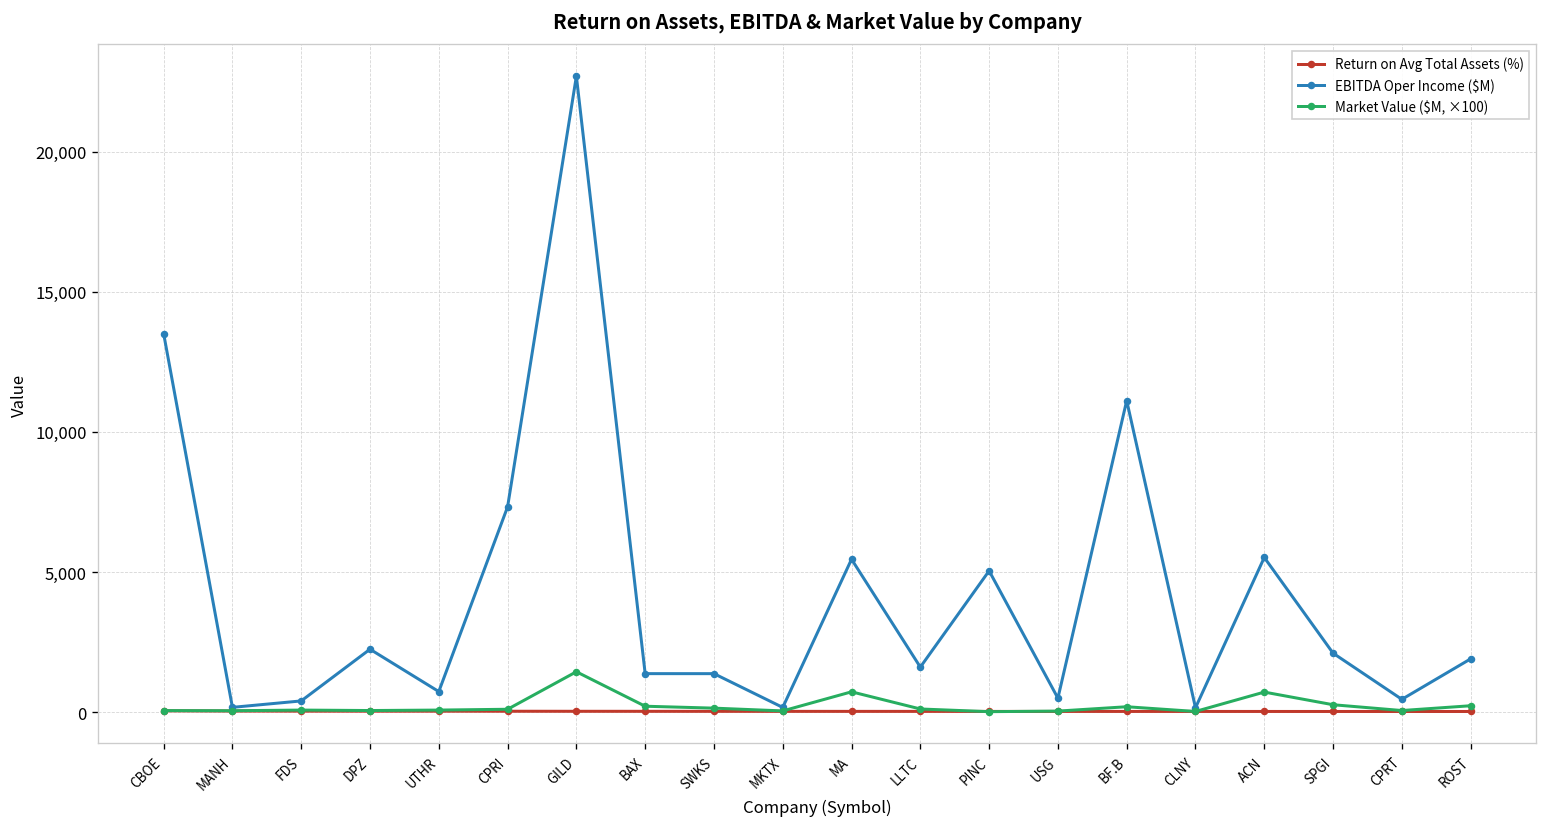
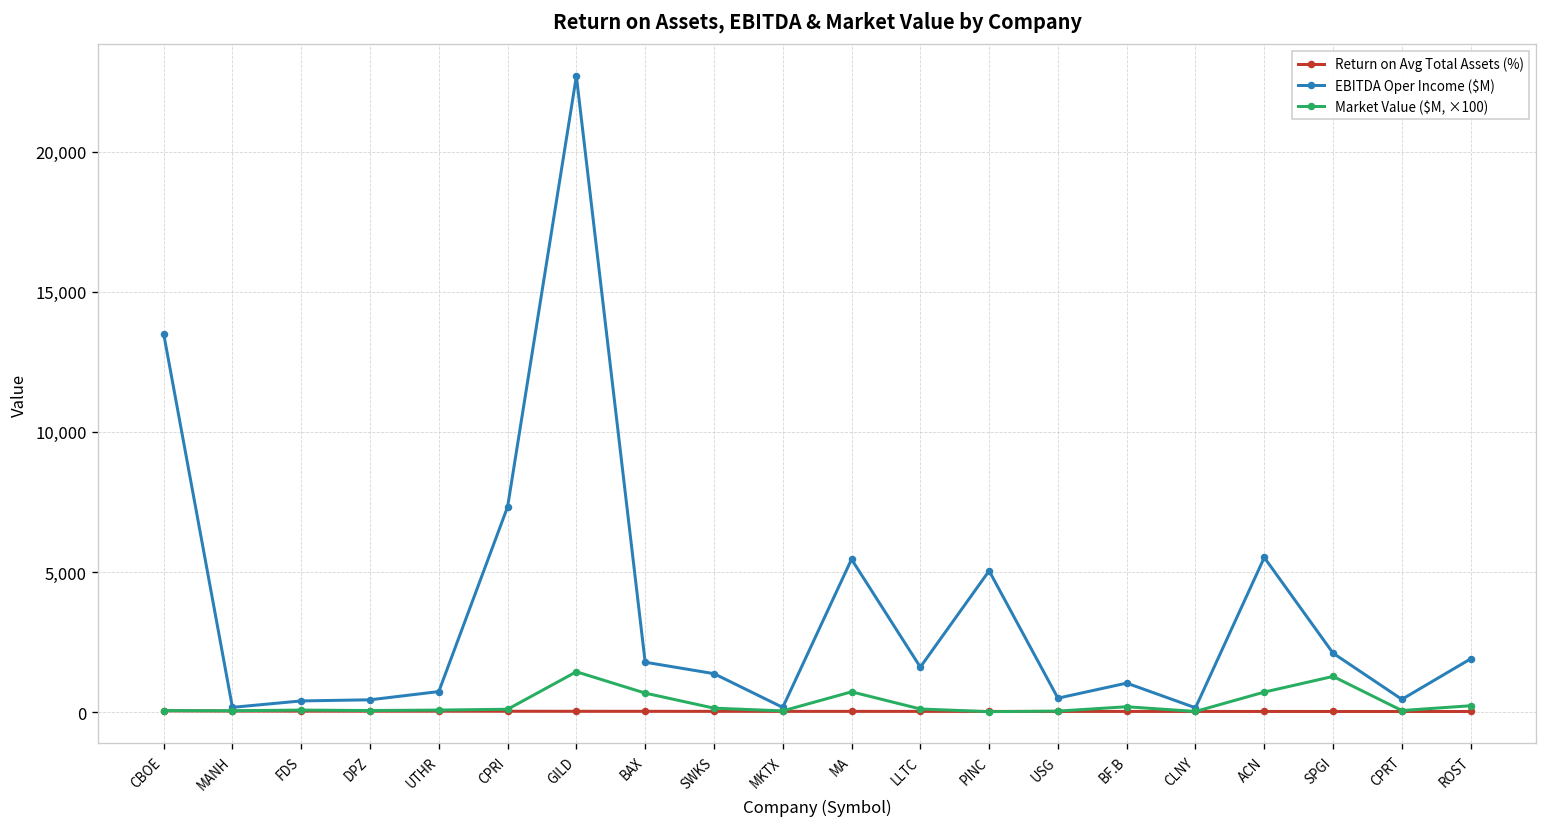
  {
    "Return on Avg Total Assets (%)": {
      "GILD": "0",
      "BAX": "0",
      "SWKS": "0",
      "MA": "0",
      "BF.B": "0",
      "ACN": "0",
      "SPGI": "0",
      "ROST": "0"
    },
    "EBITDA Oper Income ($M)": {
      "CBOE": "13,500",
      "MANH": "200",
      "FDS": "400",
-     "DPZ": "2,200",
+     "DPZ": "400",
      "UTHR": "700",
      "CPRI": "7,300",
      "GILD": "22,700",
-     "BAX": "1,400",
+     "BAX": "1,800",
      "SWKS": "1,400",
      "MKTX": "200",
      "MA": "5,500",
      "LLTC": "1,600",
      "PINC": "5,000",
      "USG": "500",
-     "BF.B": "11,100",
+     "BF.B": "1,000",
      "CLNY": "200",
      "ACN": "5,500",
      "SPGI": "2,100",
      "CPRT": "500",
      "ROST": "1,900"
    },
    "Market Value ($M, ×100)": {
      "GILD": "1,400",
-     "BAX": "200",
+     "BAX": "700",
      "SWKS": "100",
      "MA": "700",
      "BF.B": "200",
      "ACN": "700",
-     "SPGI": "300",
+     "SPGI": "1,300",
      "ROST": "200"
    }
  }
